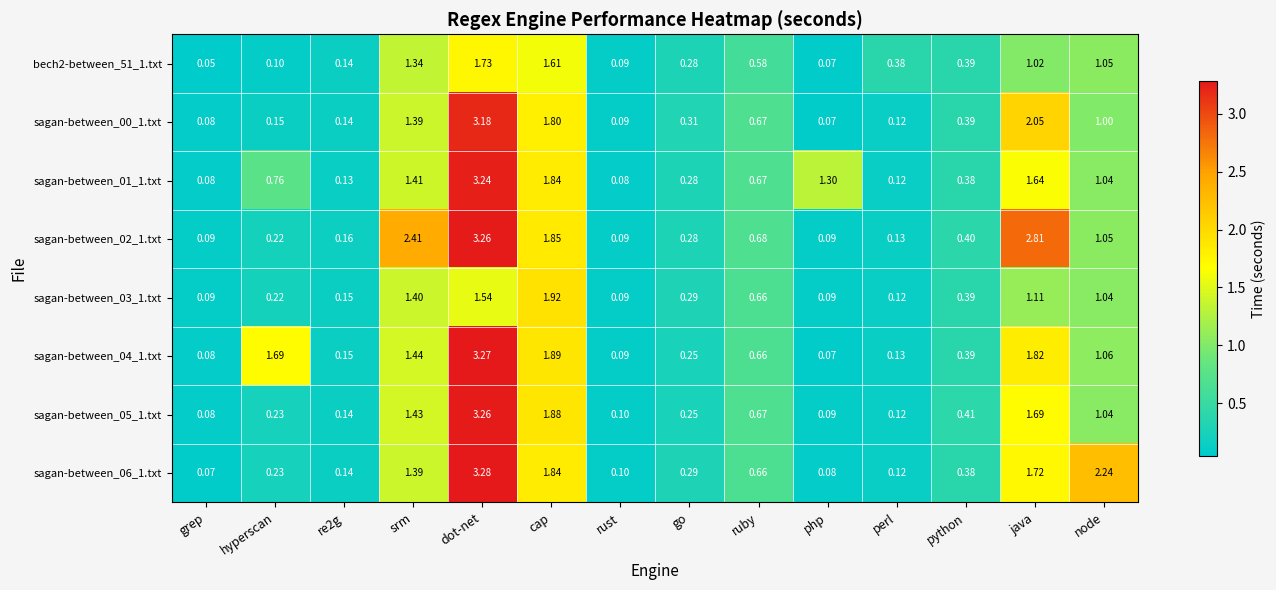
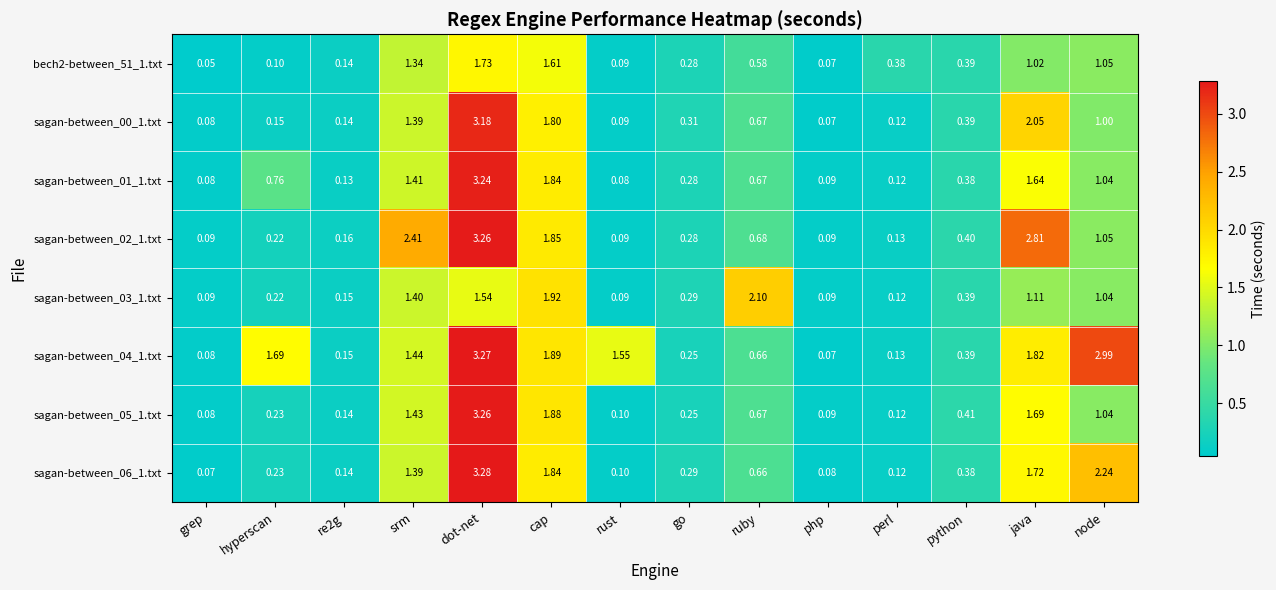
  {
    "bech2-between_51_1.txt": {
      "grep": 0.05,
      "hyperscan": 0.10,
      "re2g": 0.14,
      "srm": 1.34,
      "dot-net": 1.73,
      "cap": 1.61,
      "rust": 0.09,
      "go": 0.28,
      "ruby": 0.58,
      "php": 0.07,
      "perl": 0.38,
      "python": 0.39,
      "java": 1.02,
      "node": 1.05
    },
    "sagan-between_00_1.txt": {
      "grep": 0.08,
      "hyperscan": 0.15,
      "re2g": 0.14,
      "srm": 1.39,
      "dot-net": 3.18,
      "cap": 1.80,
      "rust": 0.09,
      "go": 0.31,
      "ruby": 0.67,
      "php": 0.07,
      "perl": 0.12,
      "python": 0.39,
      "java": 2.05,
      "node": 1.00
    },
    "sagan-between_01_1.txt": {
      "grep": 0.08,
      "hyperscan": 0.76,
      "re2g": 0.13,
      "srm": 1.41,
      "dot-net": 3.24,
      "cap": 1.84,
      "rust": 0.08,
      "go": 0.28,
      "ruby": 0.67,
-     "php": 1.30,
+     "php": 0.09,
      "perl": 0.12,
      "python": 0.38,
      "java": 1.64,
      "node": 1.04
    },
    "sagan-between_02_1.txt": {
      "grep": 0.09,
      "hyperscan": 0.22,
      "re2g": 0.16,
      "srm": 2.41,
      "dot-net": 3.26,
      "cap": 1.85,
      "rust": 0.09,
      "go": 0.28,
      "ruby": 0.68,
      "php": 0.09,
      "perl": 0.13,
      "python": 0.40,
      "java": 2.81,
      "node": 1.05
    },
    "sagan-between_03_1.txt": {
      "grep": 0.09,
      "hyperscan": 0.22,
      "re2g": 0.15,
      "srm": 1.40,
      "dot-net": 1.54,
      "cap": 1.92,
      "rust": 0.09,
      "go": 0.29,
-     "ruby": 0.66,
+     "ruby": 2.10,
      "php": 0.09,
      "perl": 0.12,
      "python": 0.39,
      "java": 1.11,
      "node": 1.04
    },
    "sagan-between_04_1.txt": {
      "grep": 0.08,
      "hyperscan": 1.69,
      "re2g": 0.15,
      "srm": 1.44,
      "dot-net": 3.27,
      "cap": 1.89,
-     "rust": 0.09,
+     "rust": 1.55,
      "go": 0.25,
      "ruby": 0.66,
      "php": 0.07,
      "perl": 0.13,
      "python": 0.39,
      "java": 1.82,
-     "node": 1.06
+     "node": 2.99
    },
    "sagan-between_05_1.txt": {
      "grep": 0.08,
      "hyperscan": 0.23,
      "re2g": 0.14,
      "srm": 1.43,
      "dot-net": 3.26,
      "cap": 1.88,
      "rust": 0.10,
      "go": 0.25,
      "ruby": 0.67,
      "php": 0.09,
      "perl": 0.12,
      "python": 0.41,
      "java": 1.69,
      "node": 1.04
    },
    "sagan-between_06_1.txt": {
      "grep": 0.07,
      "hyperscan": 0.23,
      "re2g": 0.14,
      "srm": 1.39,
      "dot-net": 3.28,
      "cap": 1.84,
      "rust": 0.10,
      "go": 0.29,
      "ruby": 0.66,
      "php": 0.08,
      "perl": 0.12,
      "python": 0.38,
      "java": 1.72,
      "node": 2.24
    }
  }
